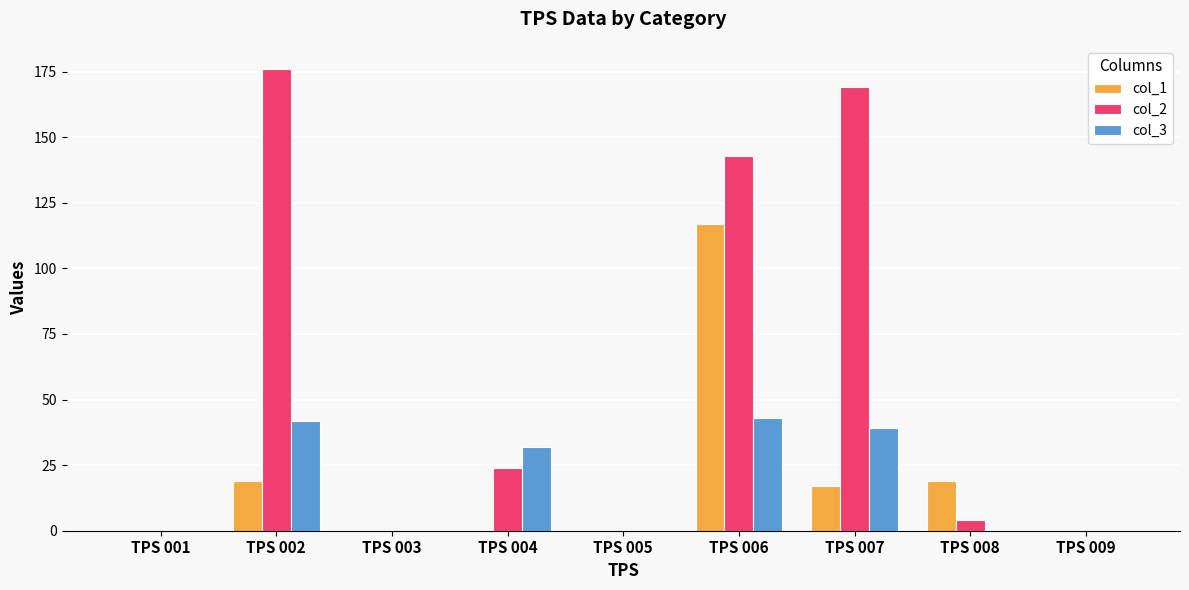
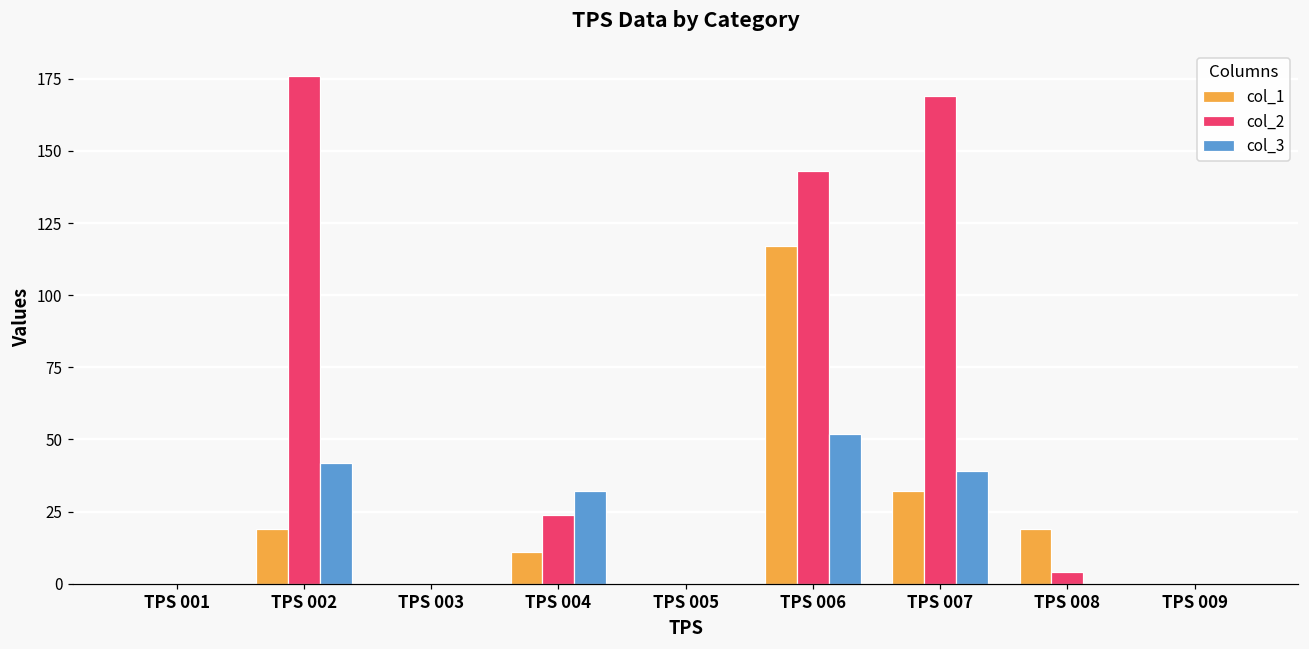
  {
    "col_1": {
      "TPS 001": 0,
      "TPS 002": 19,
      "TPS 003": 0,
-     "TPS 004": 0,
+     "TPS 004": 11,
      "TPS 005": 0,
      "TPS 006": 117,
-     "TPS 007": 17,
+     "TPS 007": 32,
      "TPS 008": 19,
      "TPS 009": 0
    },
    "col_2": {
      "TPS 001": 0,
      "TPS 002": 176,
      "TPS 003": 0,
      "TPS 004": 24,
      "TPS 005": 0,
      "TPS 006": 143,
      "TPS 007": 169,
      "TPS 008": 4,
      "TPS 009": 0
    },
    "col_3": {
      "TPS 001": 0,
      "TPS 002": 42,
      "TPS 003": 0,
      "TPS 004": 32,
      "TPS 005": 0,
-     "TPS 006": 43,
+     "TPS 006": 52,
      "TPS 007": 39,
      "TPS 008": 0,
      "TPS 009": 0
    }
  }
